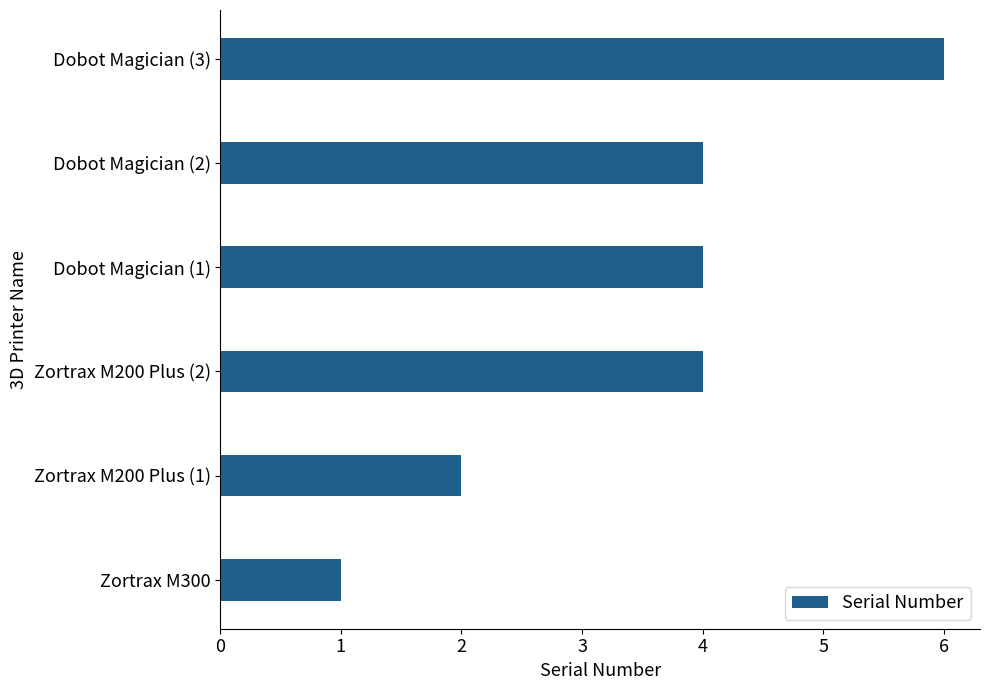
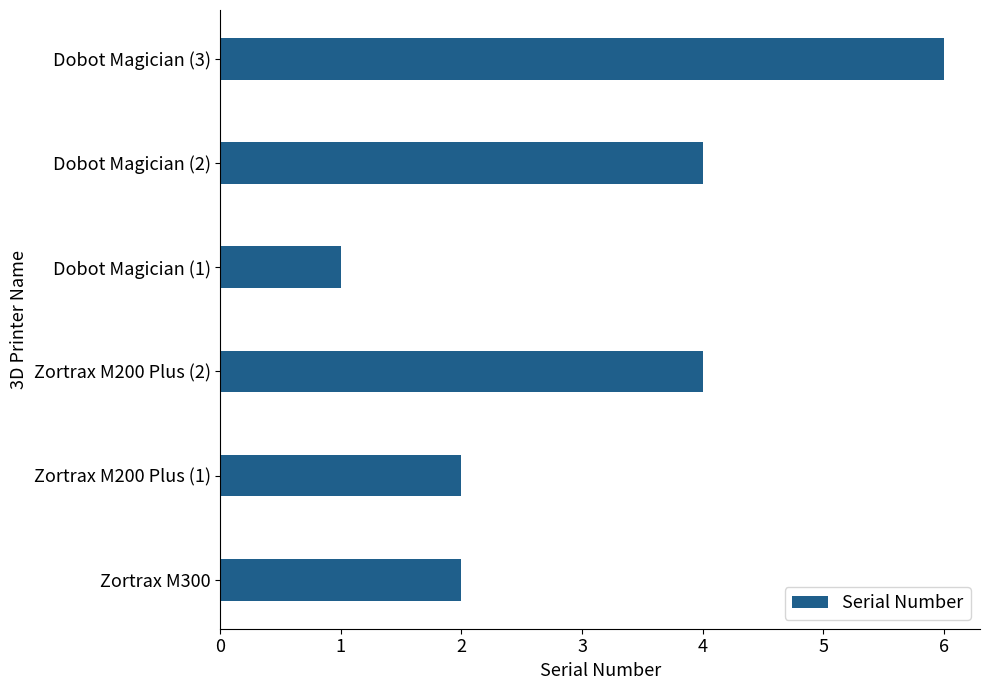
  {
    "Dobot Magician (3)": 6,
    "Dobot Magician (2)": 4,
-   "Dobot Magician (1)": 4,
+   "Dobot Magician (1)": 1,
    "Zortrax M200 Plus (2)": 4,
    "Zortrax M200 Plus (1)": 2,
-   "Zortrax M300": 1
+   "Zortrax M300": 2
  }
